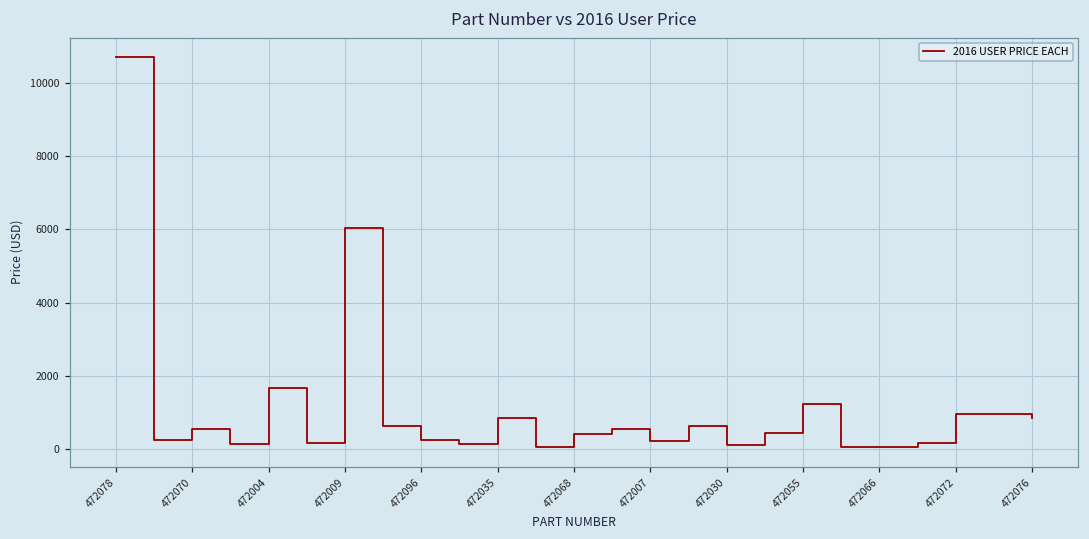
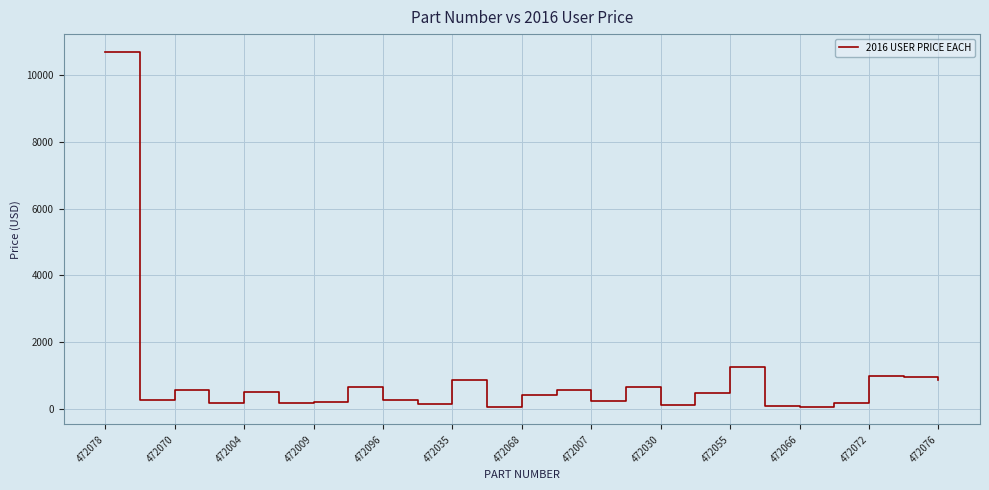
  {
    "472078": 10700,
    "472070": 600,
-   "472004": 1700,
-   "472009": 6000,
+   "472004": 500,
+   "472009": 200,
    "472096": 200,
    "472035": 900,
    "472068": 400,
    "472007": 200,
    "472030": 100,
    "472055": 1200,
    "472066": 100,
    "472072": 1000,
    "472076": 900
  }
